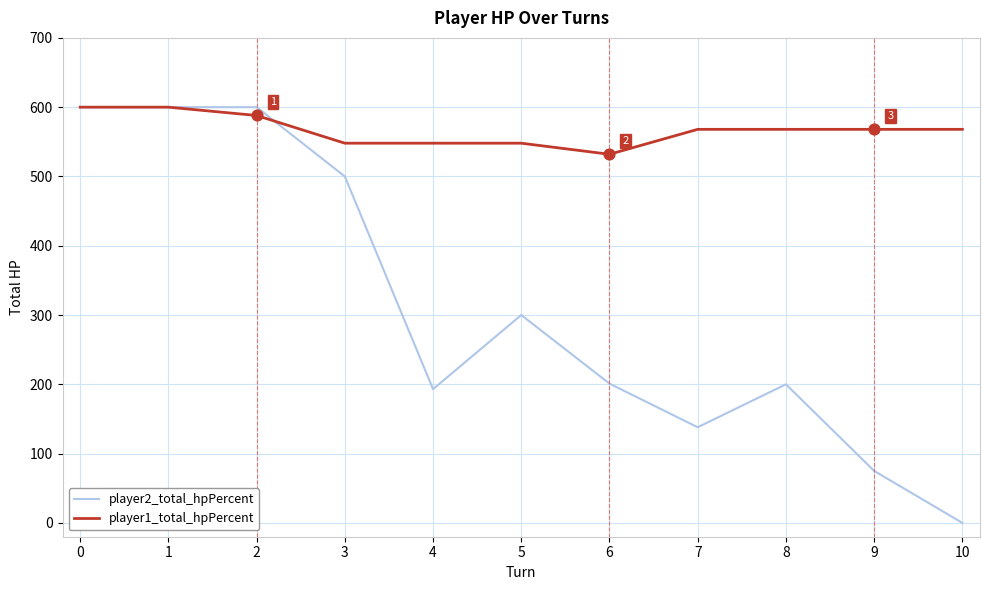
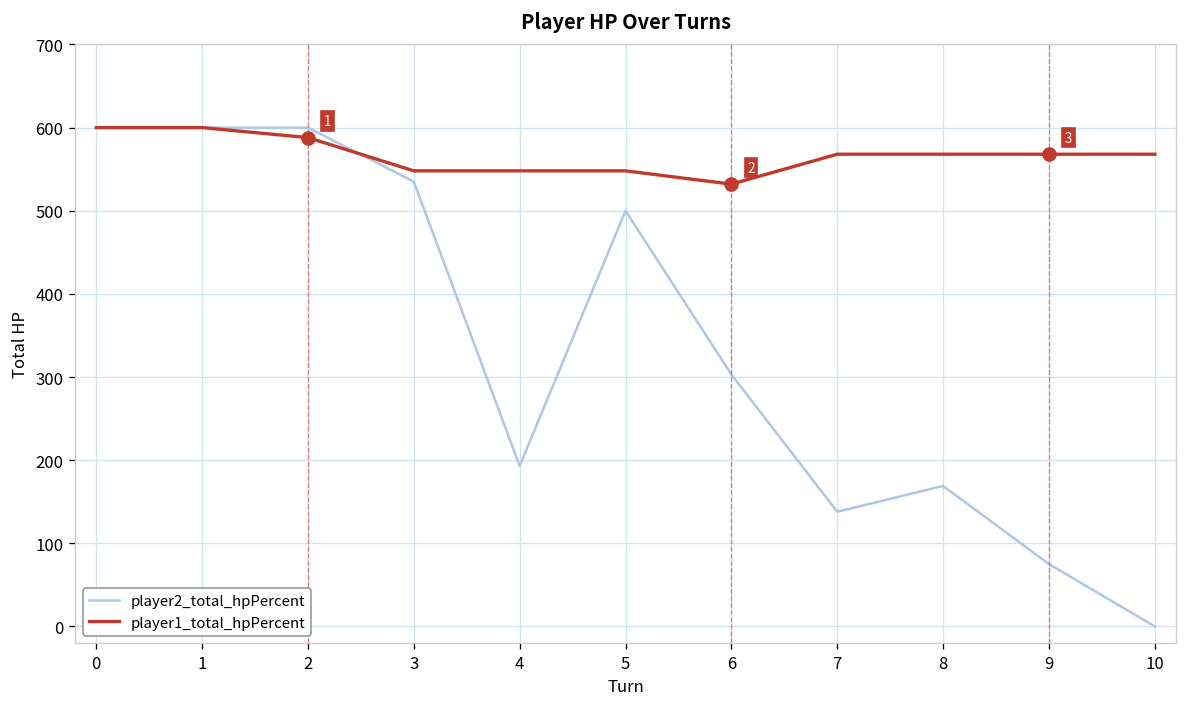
  {
    "player2_total_hpPercent": {
-     "3": 500,
+     "3": 540,
      "4": 190,
-     "5": 300,
-     "6": 200,
+     "5": 500,
+     "6": 300,
      "7": 140,
-     "8": 200,
+     "8": 170,
      "9": 80,
      "10": 0
    }
  }
